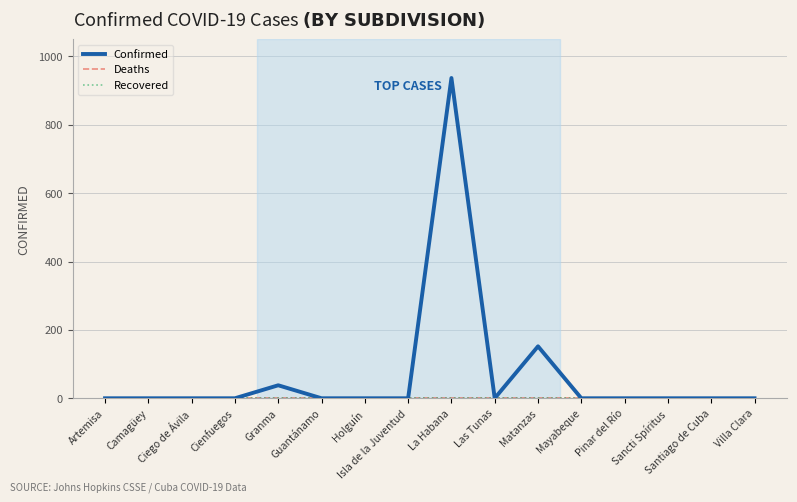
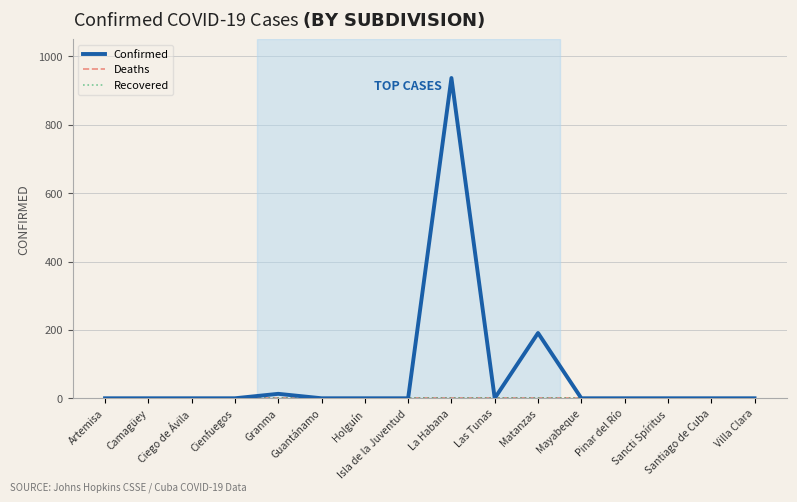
  {
    "Confirmed": {
-     "Granma": 40,
+     "Granma": 10,
      "La Habana": 940,
-     "Matanzas": 150
+     "Matanzas": 190
    },
    "Recovered": {
      "Granma": 0,
      "La Habana": 0,
      "Matanzas": 0
    }
  }
